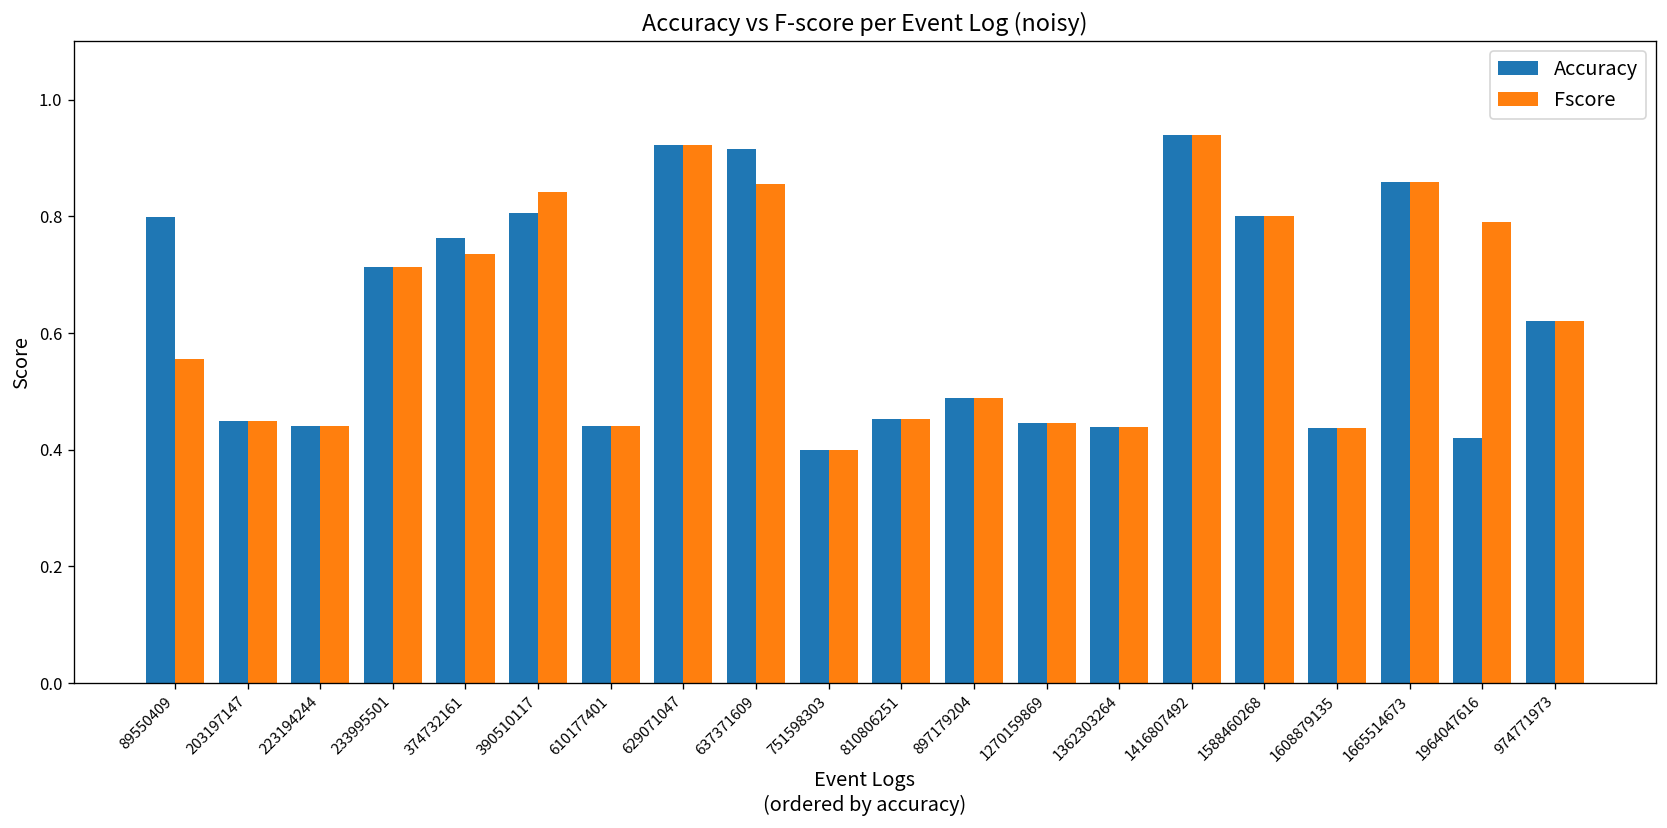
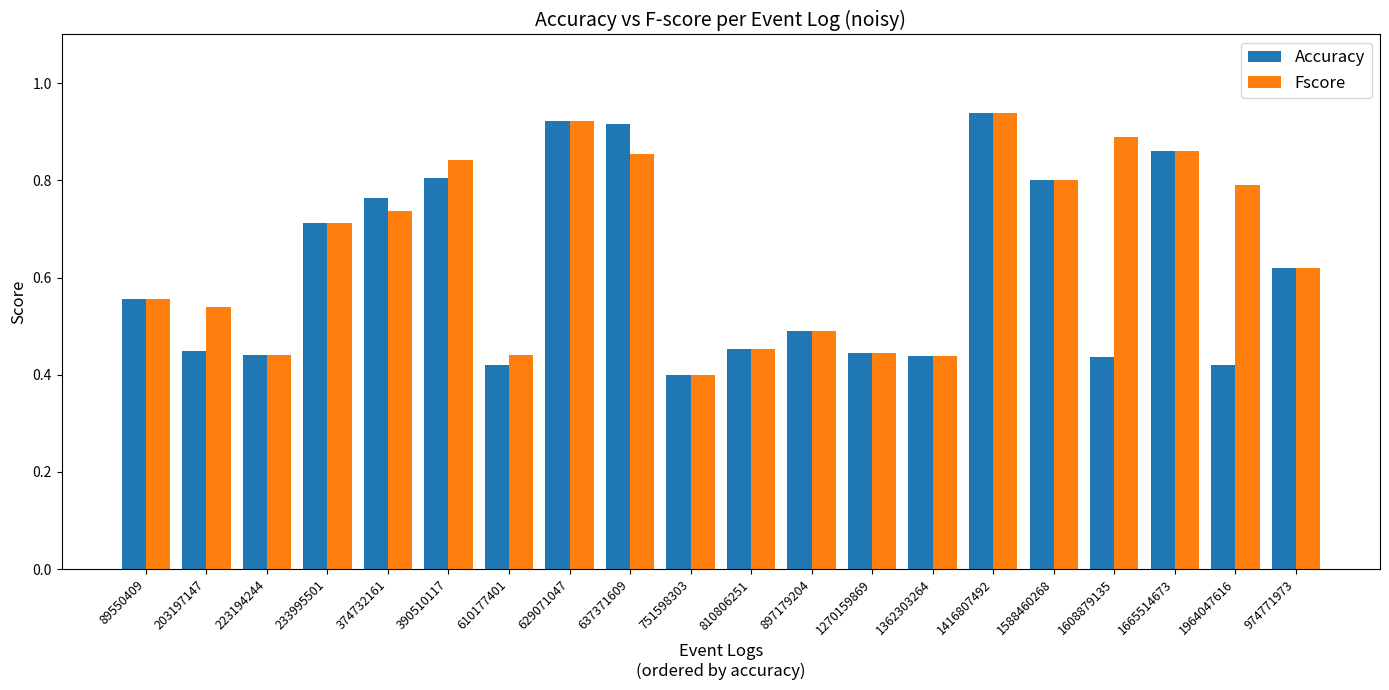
  {
    "Accuracy": {
-     "89550409": 0.80,
+     "89550409": 0.56,
      "203197147": 0.45,
      "223194244": 0.44,
      "233995501": 0.71,
      "374732161": 0.76,
      "390510117": 0.81,
-     "610177401": 0.44,
+     "610177401": 0.42,
      "629071047": 0.92,
      "637371609": 0.92,
      "751598303": 0.40,
      "810806251": 0.45,
      "897179204": 0.49,
      "1270159869": 0.45,
      "1362303264": 0.44,
      "1416807492": 0.94,
      "1588460268": 0.80,
      "1608879135": 0.44,
      "1665514673": 0.86,
      "1964047616": 0.42,
      "974771973": 0.62
    },
    "Fscore": {
      "89550409": 0.56,
-     "203197147": 0.45,
+     "203197147": 0.54,
      "223194244": 0.44,
      "233995501": 0.71,
      "374732161": 0.74,
      "390510117": 0.84,
      "610177401": 0.44,
      "629071047": 0.92,
      "637371609": 0.86,
      "751598303": 0.40,
      "810806251": 0.45,
      "897179204": 0.49,
      "1270159869": 0.45,
      "1362303264": 0.44,
      "1416807492": 0.94,
      "1588460268": 0.80,
-     "1608879135": 0.44,
+     "1608879135": 0.89,
      "1665514673": 0.86,
      "1964047616": 0.79,
      "974771973": 0.62
    }
  }
